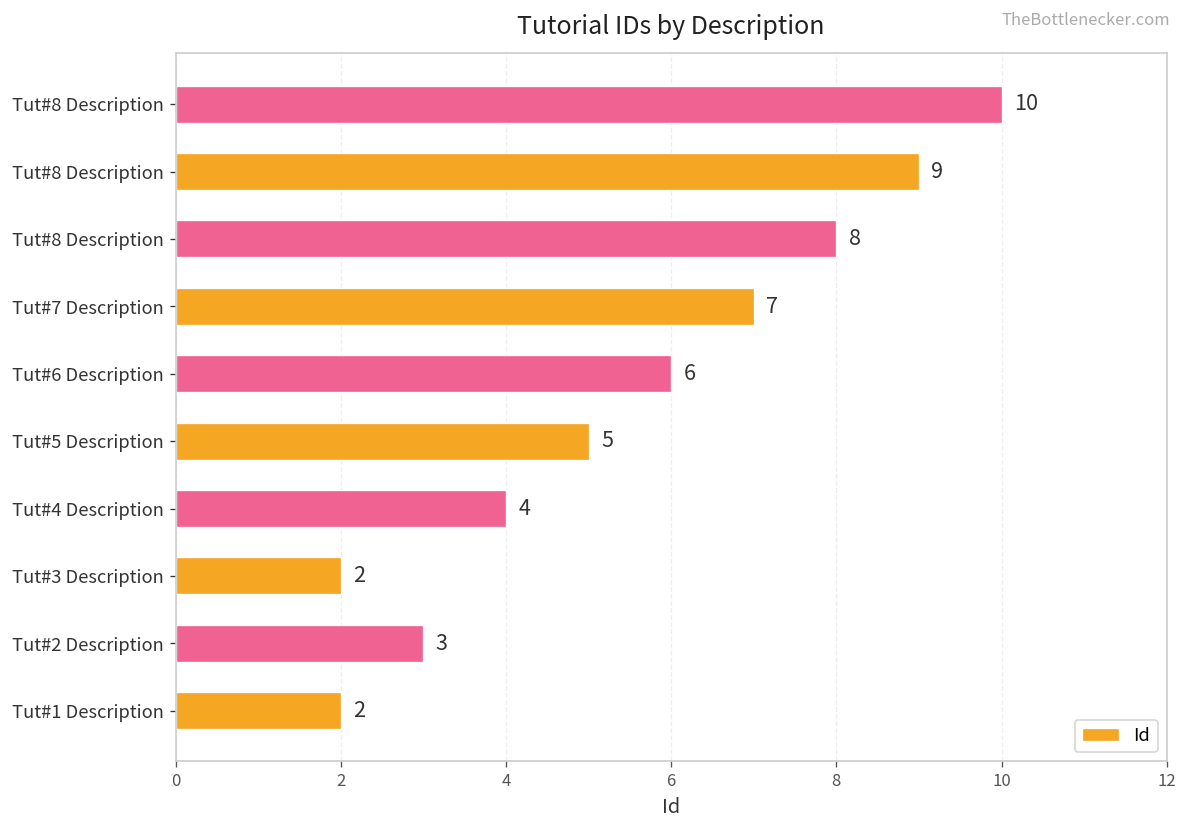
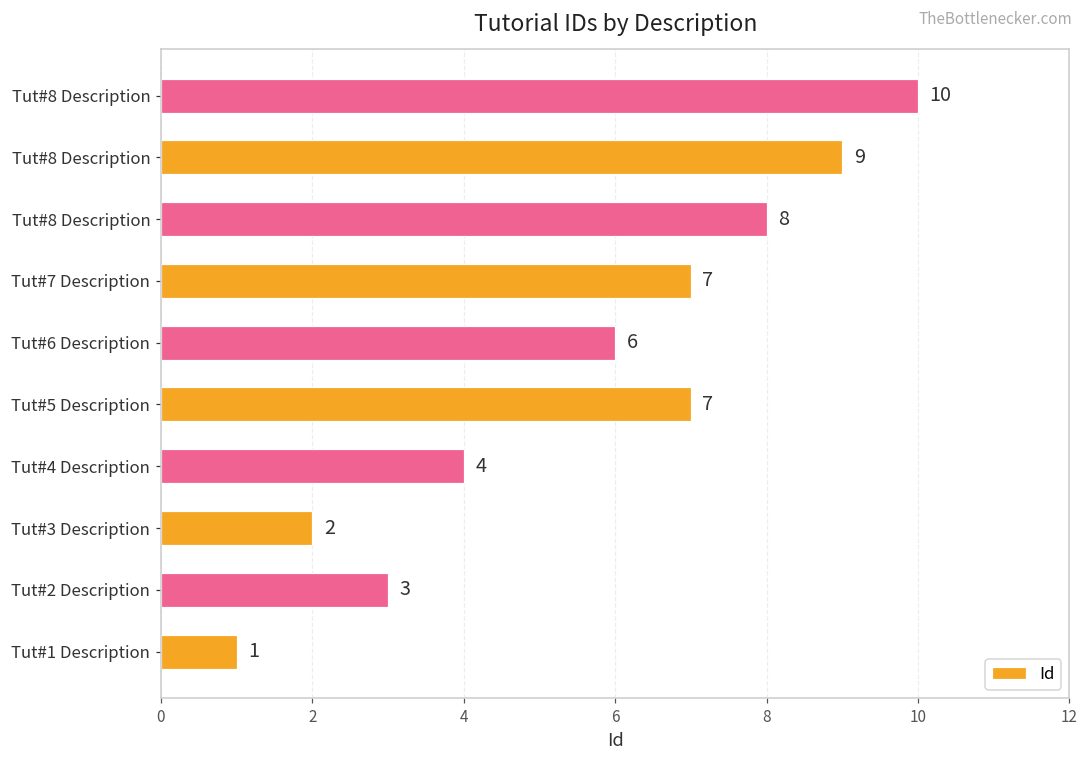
  {
    "Tut#7 Description": 7,
    "Tut#6 Description": 6,
-   "Tut#5 Description": 5,
+   "Tut#5 Description": 7,
    "Tut#4 Description": 4,
    "Tut#3 Description": 2,
    "Tut#2 Description": 3,
-   "Tut#1 Description": 2
+   "Tut#1 Description": 1
  }
